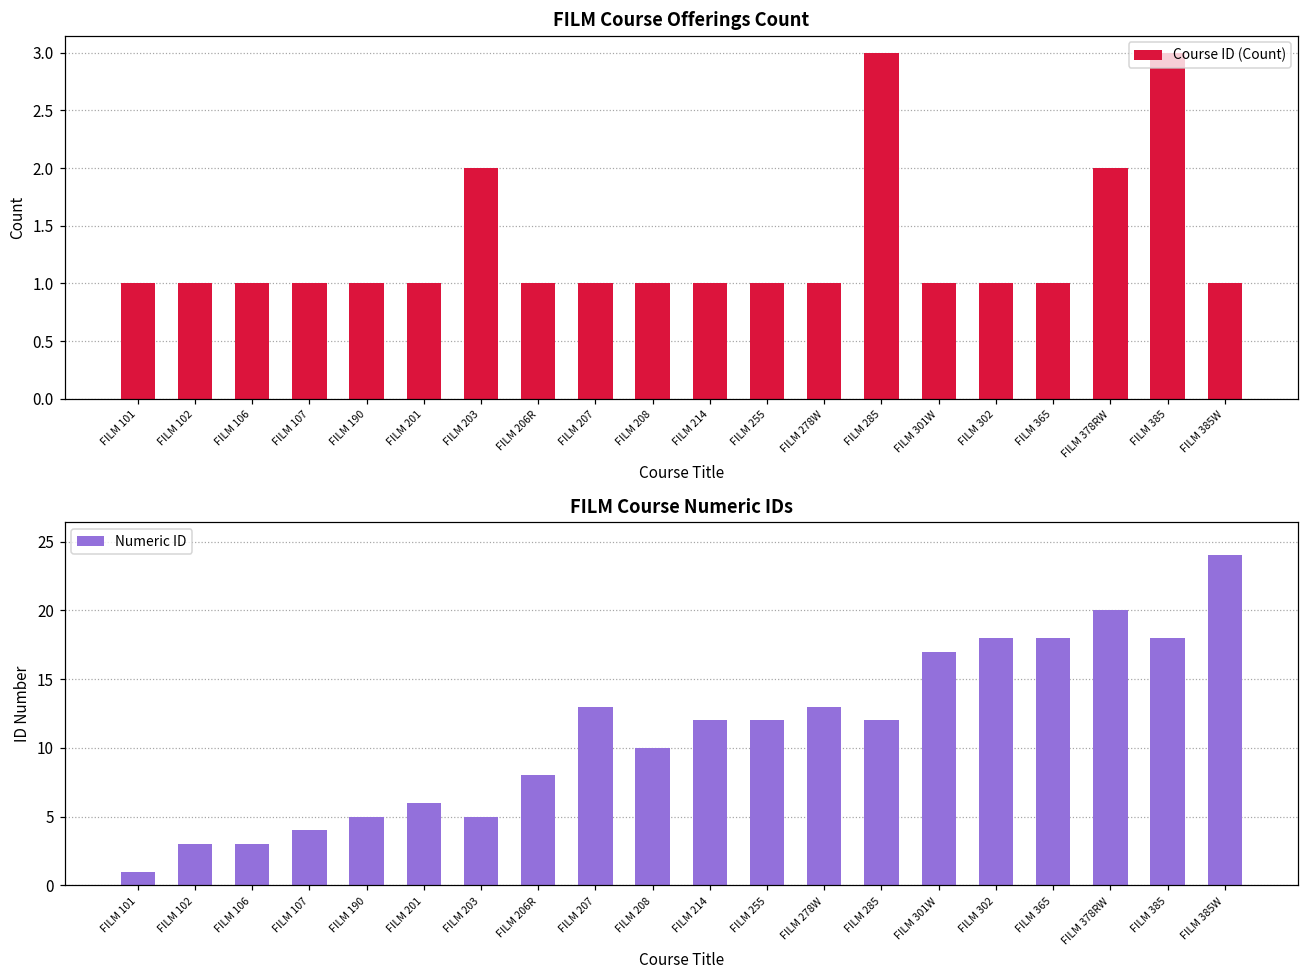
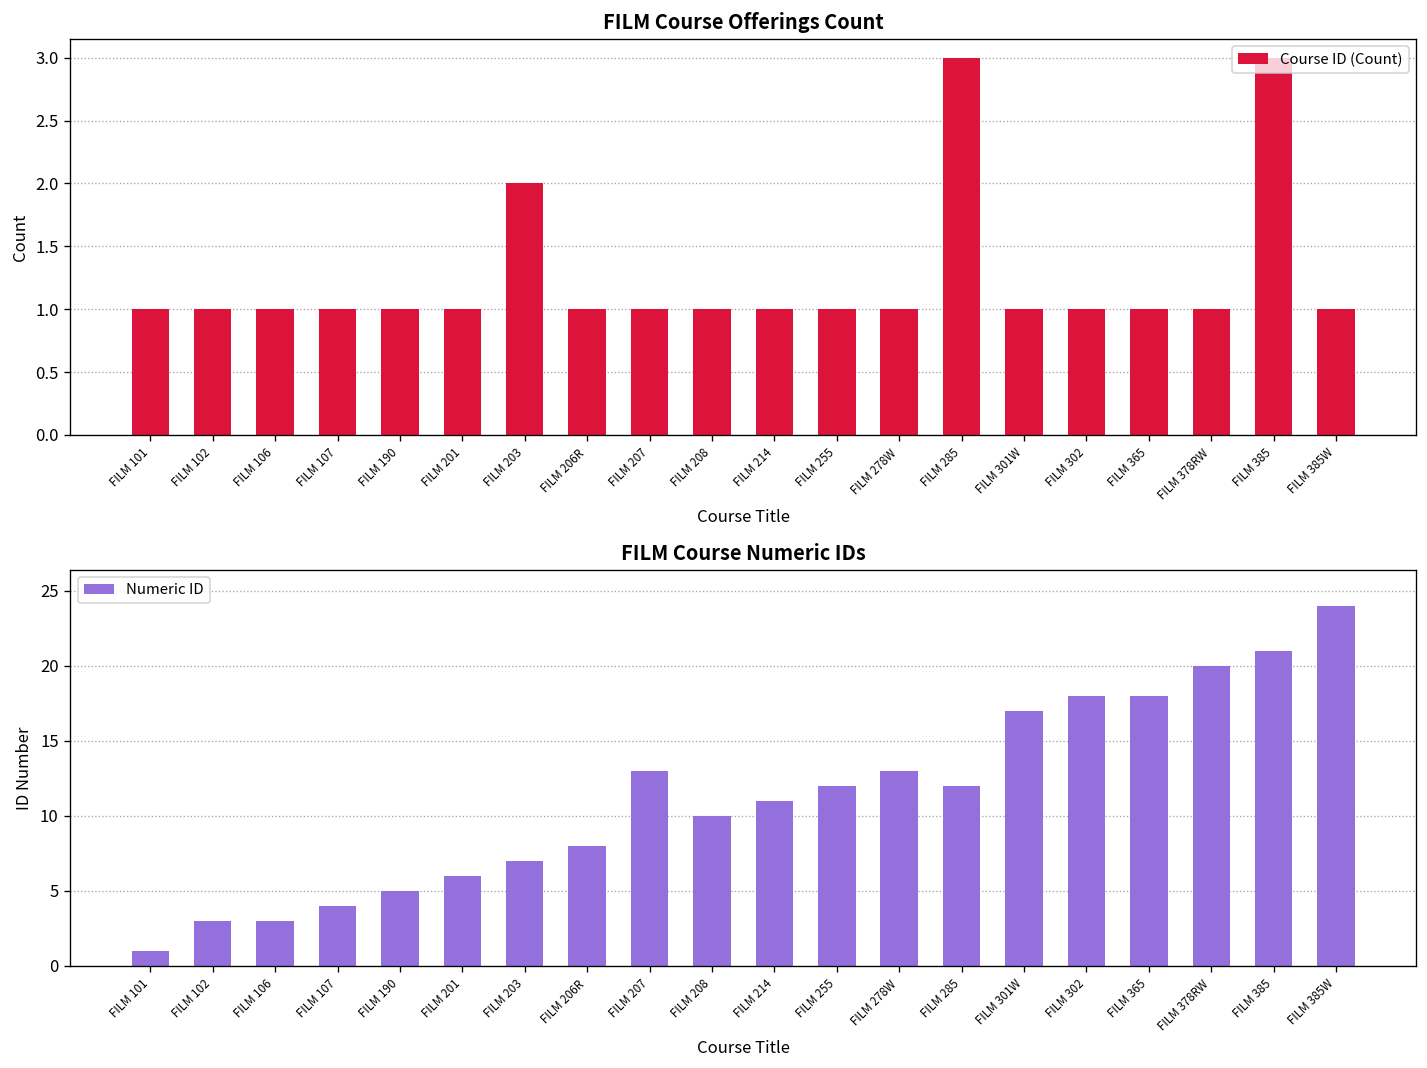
  {
    "FILM Course Offerings Count": {
      "FILM 101": 1,
      "FILM 102": 1,
      "FILM 106": 1,
      "FILM 107": 1,
      "FILM 190": 1,
      "FILM 201": 1,
      "FILM 203": 2,
      "FILM 206R": 1,
      "FILM 207": 1,
      "FILM 208": 1,
      "FILM 214": 1,
      "FILM 255": 1,
      "FILM 278W": 1,
      "FILM 285": 3,
      "FILM 301W": 1,
      "FILM 302": 1,
      "FILM 365": 1,
-     "FILM 378RW": 2,
+     "FILM 378RW": 1,
      "FILM 385W": 1
    },
    "FILM Course Numeric IDs": {
      "FILM 101": 1,
      "FILM 102": 3,
      "FILM 106": 3,
      "FILM 107": 4,
      "FILM 190": 5,
      "FILM 201": 6,
-     "FILM 203": 5,
+     "FILM 203": 7,
      "FILM 206R": 8,
      "FILM 207": 13,
      "FILM 208": 10,
-     "FILM 214": 12,
+     "FILM 214": 11,
      "FILM 255": 12,
      "FILM 278W": 13,
      "FILM 285": 12,
      "FILM 301W": 17,
      "FILM 302": 18,
      "FILM 365": 18,
      "FILM 378RW": 20,
-     "FILM 385": 18,
+     "FILM 385": 21,
      "FILM 385W": 24
    }
  }
